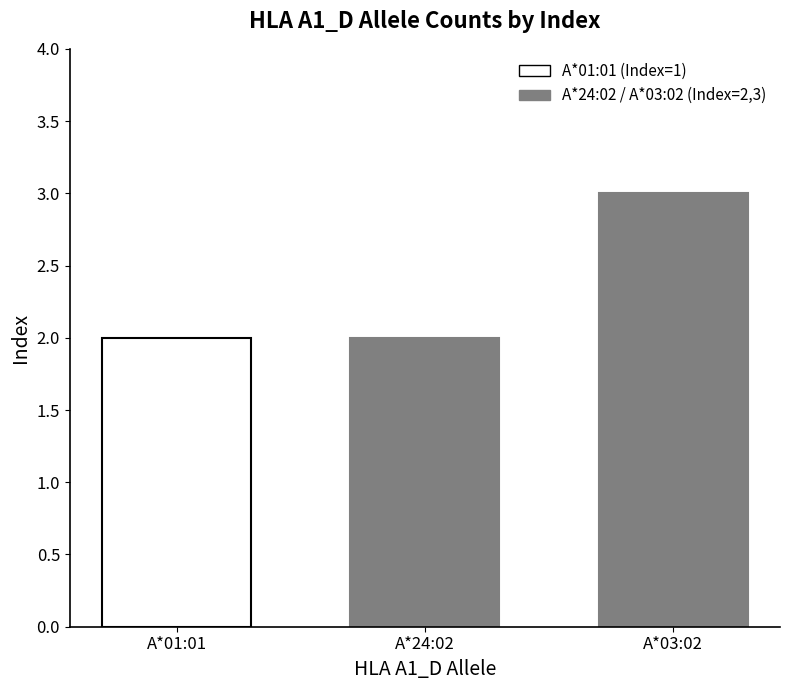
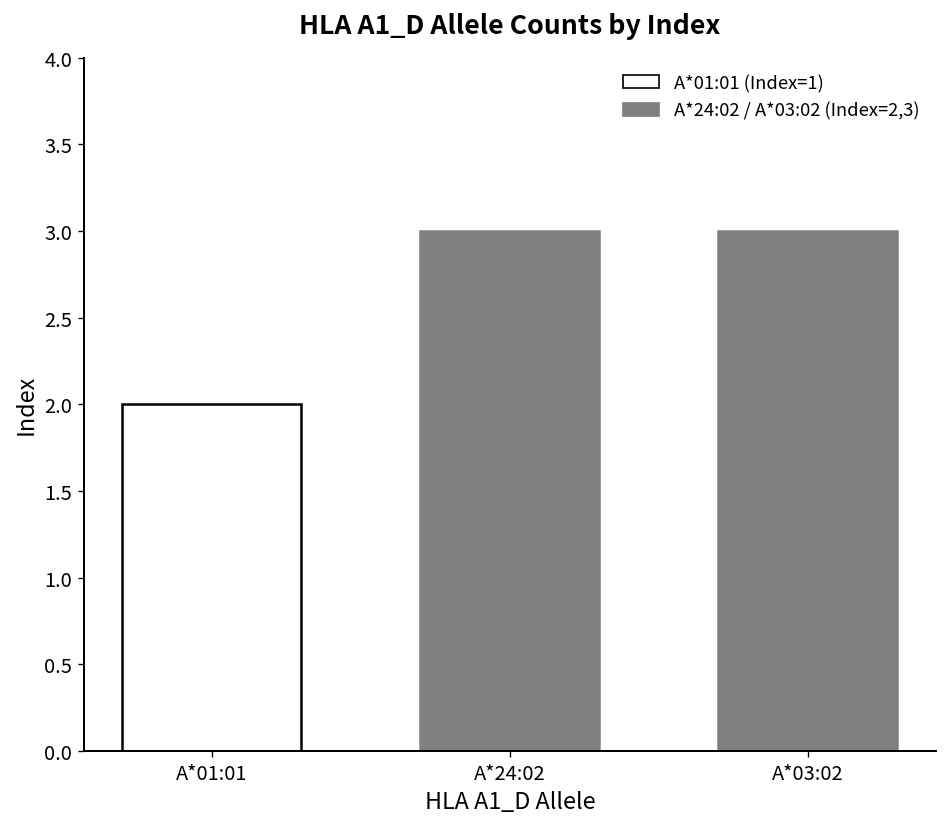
  {
    "A*01:01": 2,
-   "A*24:02": 2,
+   "A*24:02": 3,
    "A*03:02": 3
  }
